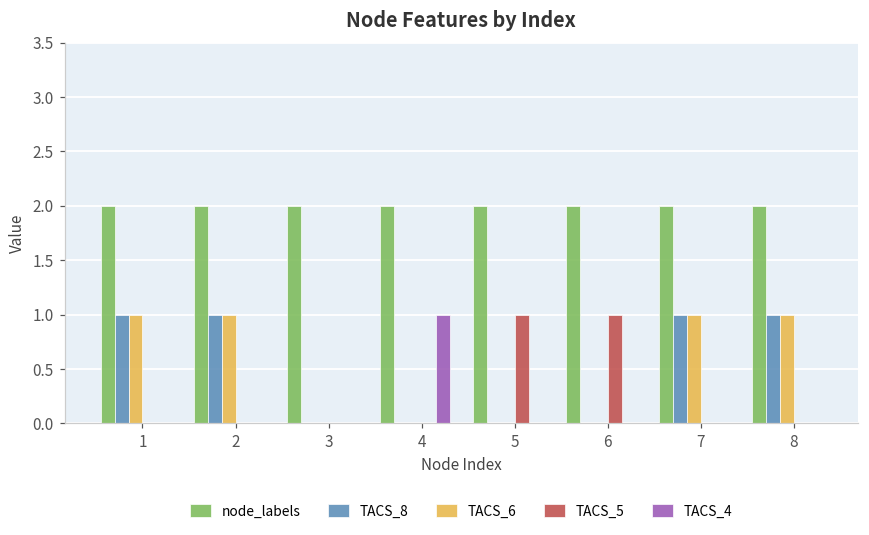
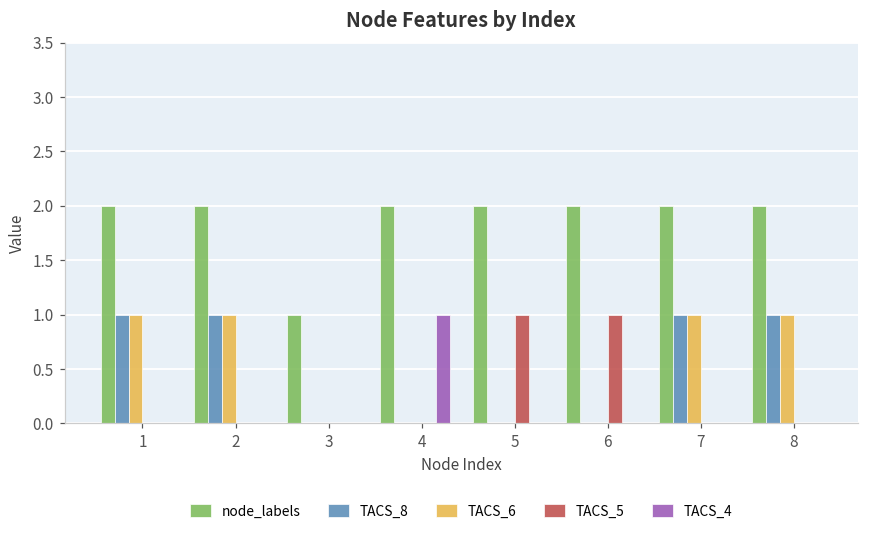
  {
    "node_labels": {
      "1": 2,
      "2": 2,
-     "3": 2,
+     "3": 1,
      "4": 2,
      "5": 2,
      "6": 2,
      "7": 2,
      "8": 2
    },
    "TACS_8": {
      "1": 1,
      "2": 1,
      "3": 0,
      "4": 0,
      "5": 0,
      "6": 0,
      "7": 1,
      "8": 1
    },
    "TACS_6": {
      "1": 1,
      "2": 1,
      "3": 0,
      "4": 0,
      "5": 0,
      "6": 0,
      "7": 1,
      "8": 1
    },
    "TACS_5": {
      "1": 0,
      "2": 0,
      "3": 0,
      "4": 0,
      "5": 1,
      "6": 1,
      "7": 0,
      "8": 0
    },
    "TACS_4": {
      "1": 0,
      "2": 0,
      "3": 0,
      "4": 1,
      "5": 0,
      "6": 0,
      "7": 0,
      "8": 0
    }
  }
